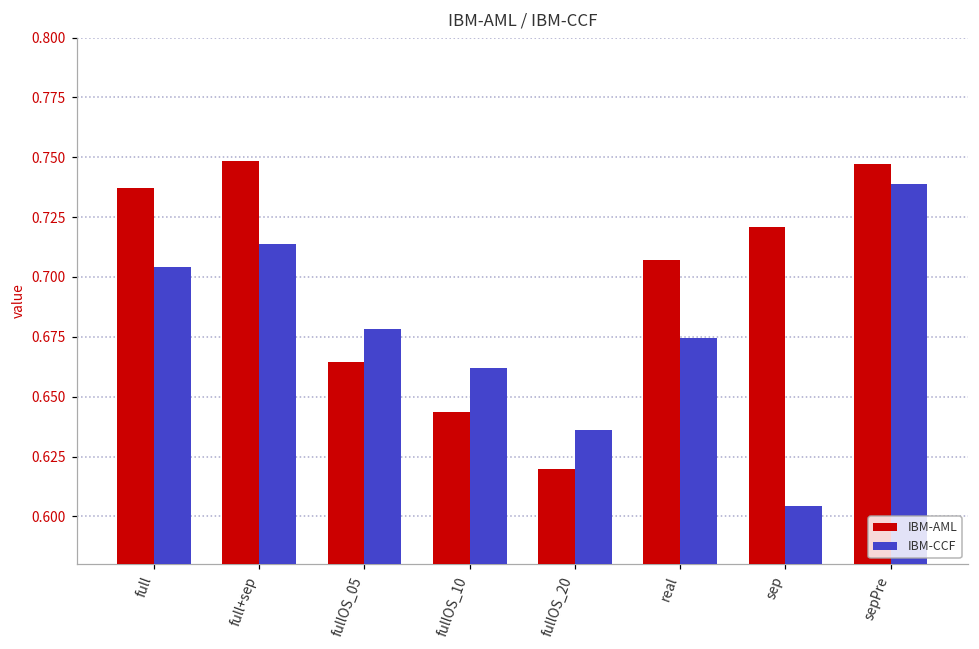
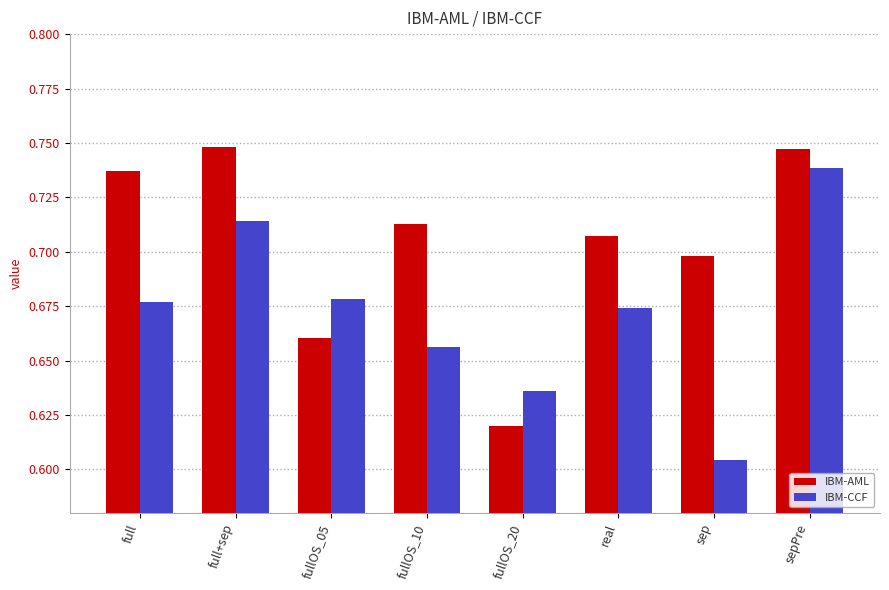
  {
    "IBM-AML": {
      "full": 0.737,
      "full+sep": 0.748,
-     "fullOS_05": 0.664,
-     "fullOS_10": 0.643,
+     "fullOS_05": 0.660,
+     "fullOS_10": 0.713,
      "fullOS_20": 0.620,
      "real": 0.707,
-     "sep": 0.721,
+     "sep": 0.698,
      "sepPre": 0.747
    },
    "IBM-CCF": {
-     "full": 0.704,
+     "full": 0.677,
      "full+sep": 0.714,
      "fullOS_05": 0.678,
-     "fullOS_10": 0.662,
+     "fullOS_10": 0.656,
      "fullOS_20": 0.636,
      "real": 0.674,
      "sep": 0.604,
      "sepPre": 0.739
    }
  }
